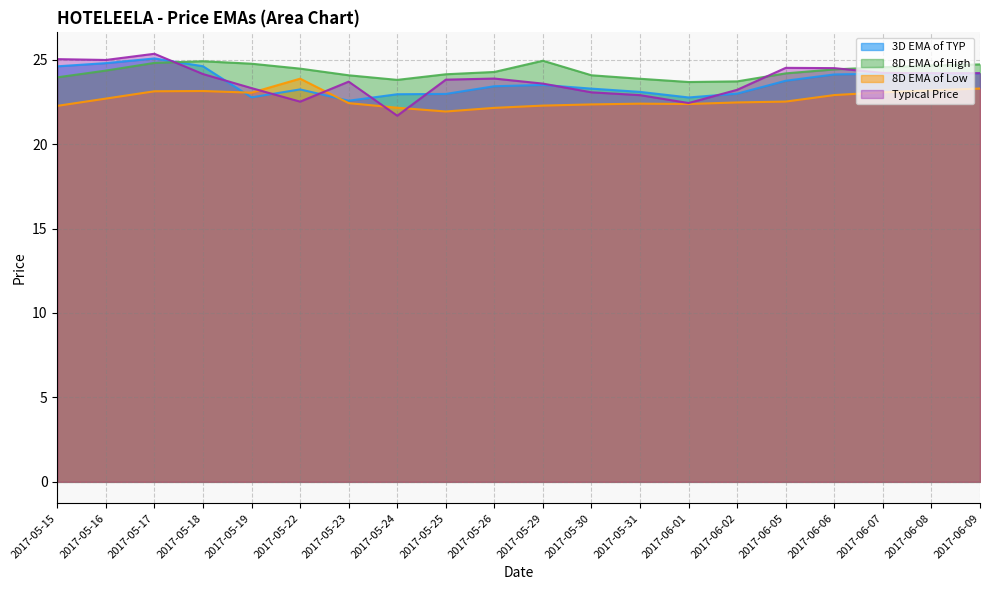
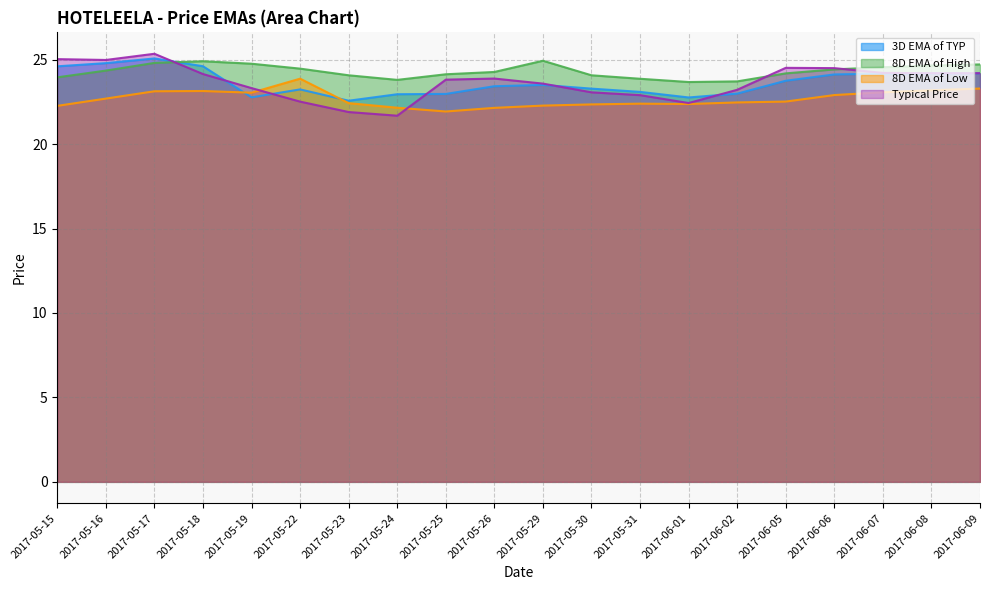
  {
    "3D EMA of TYP": {
      "2017-05-15": 24.6,
      "2017-05-16": 24.8,
      "2017-05-17": 25.1,
      "2017-05-18": 24.6,
      "2017-05-19": 22.8,
      "2017-05-22": 23.2,
      "2017-05-24": 23.0,
      "2017-05-25": 23.0,
      "2017-05-26": 23.4,
      "2017-05-30": 23.3,
      "2017-05-31": 23.1,
      "2017-06-01": 22.8,
      "2017-06-02": 23.0,
      "2017-06-05": 23.8,
      "2017-06-06": 24.1
    },
    "8D EMA of High": {
      "2017-05-15": 24.0,
      "2017-05-16": 24.4,
      "2017-05-17": 24.8,
      "2017-05-18": 24.9,
      "2017-05-19": 24.8,
      "2017-05-22": 24.5,
      "2017-05-23": 24.1,
      "2017-05-24": 23.8,
      "2017-05-25": 24.1,
      "2017-05-26": 24.3,
      "2017-05-29": 24.9,
      "2017-05-30": 24.1,
      "2017-05-31": 23.9,
      "2017-06-01": 23.7,
      "2017-06-02": 23.7,
      "2017-06-05": 24.2,
      "2017-06-09": 24.7
    },
    "8D EMA of Low": {
      "2017-05-15": 22.3,
      "2017-05-16": 22.7,
      "2017-05-17": 23.1,
      "2017-05-18": 23.1,
      "2017-05-19": 23.0,
      "2017-05-22": 23.9,
      "2017-05-24": 22.2,
      "2017-05-25": 21.9,
      "2017-05-26": 22.1,
      "2017-05-29": 22.3,
      "2017-05-30": 22.4,
      "2017-05-31": 22.4,
      "2017-06-02": 22.5,
      "2017-06-05": 22.5,
      "2017-06-06": 22.9,
      "2017-06-09": 23.3
    },
    "Typical Price": {
      "2017-05-15": 25.0,
      "2017-05-16": 25.0,
      "2017-05-17": 25.4,
      "2017-05-18": 24.2,
      "2017-05-19": 23.3,
      "2017-05-22": 22.5,
-     "2017-05-23": 23.7,
+     "2017-05-23": 21.9,
      "2017-05-24": 21.7,
      "2017-05-25": 23.8,
      "2017-05-26": 23.9,
      "2017-05-30": 23.1,
      "2017-05-31": 22.9,
      "2017-06-02": 23.2,
      "2017-06-05": 24.5
    }
  }
